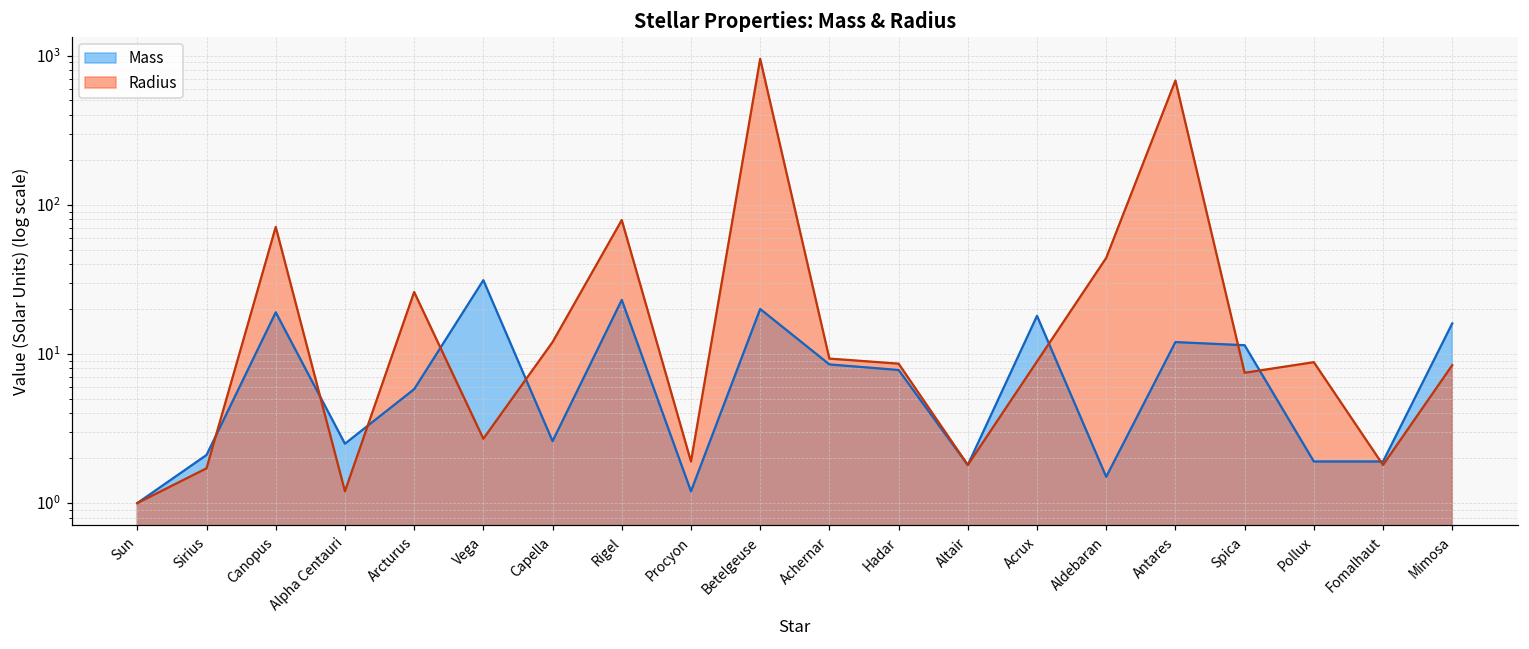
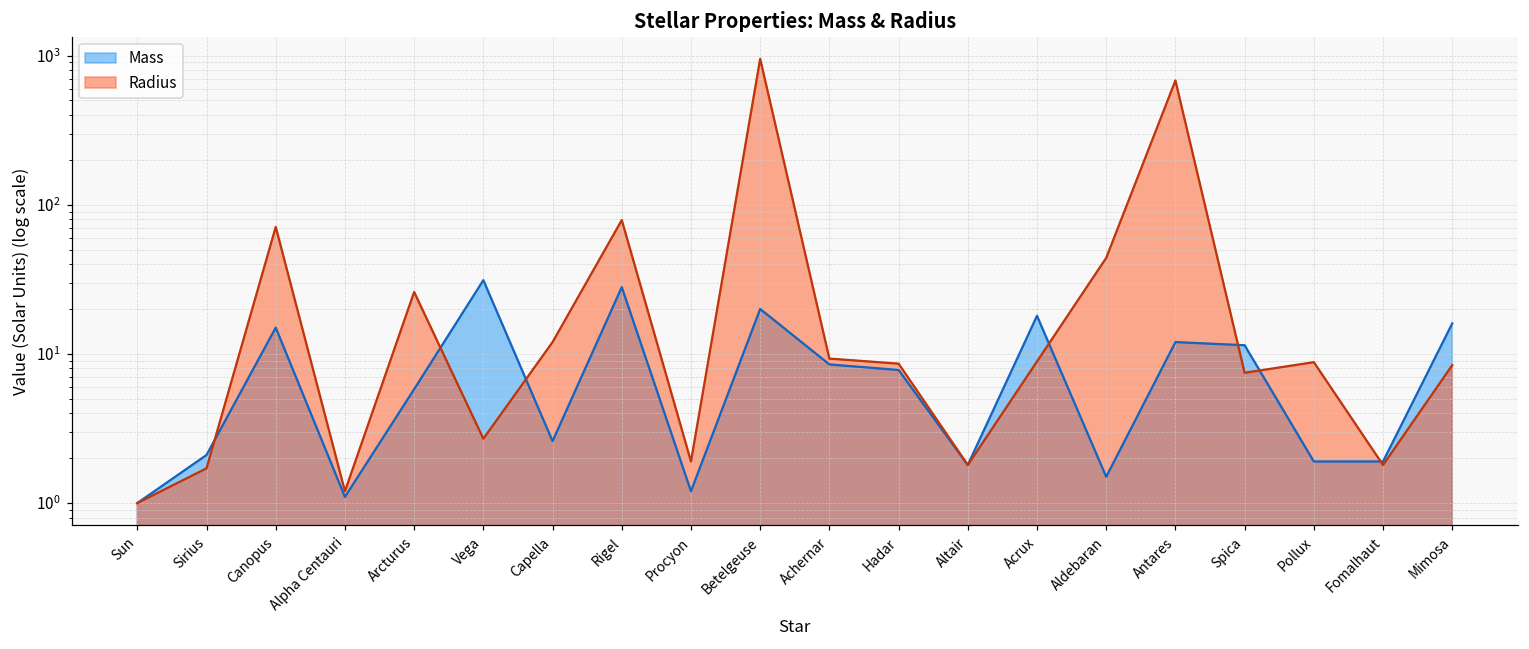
  {
    "Mass": {
      "Sirius": 2.1,
-     "Canopus": 19,
-     "Alpha Centauri": 2.5,
+     "Canopus": 15,
+     "Alpha Centauri": 1.1,
      "Arcturus": 5.8,
      "Vega": 31,
      "Capella": 2.6,
-     "Rigel": 23,
+     "Rigel": 28,
      "Procyon": 1.2,
      "Betelgeuse": 20,
      "Achernar": 9,
      "Hadar": 8,
      "Acrux": 18,
      "Aldebaran": 1.5,
      "Antares": 12,
      "Spica": 11,
      "Pollux": 1.9,
      "Fomalhaut": 1.9,
      "Mimosa": 16
    },
    "Radius": {
      "Sirius": 1.7,
      "Canopus": 70,
      "Alpha Centauri": 1.2,
      "Arcturus": 26,
      "Vega": 2.7,
      "Capella": 12,
      "Rigel": 80,
      "Procyon": 1.9,
      "Betelgeuse": 1000,
      "Achernar": 9,
      "Hadar": 9,
      "Acrux": 9,
      "Aldebaran": 44,
      "Antares": 700,
      "Spica": 7,
      "Pollux": 9,
      "Fomalhaut": 1.8,
      "Mimosa": 8
    }
  }
